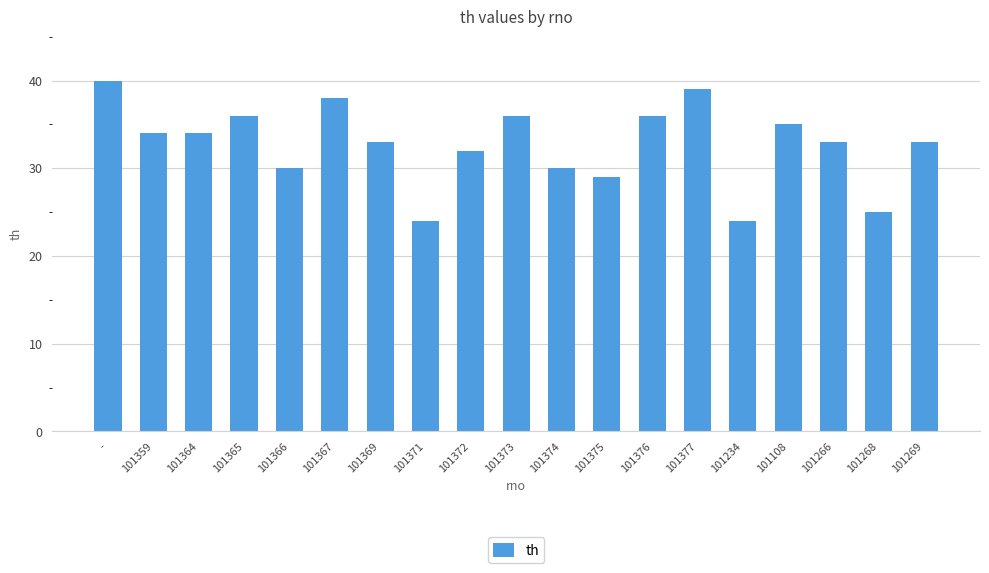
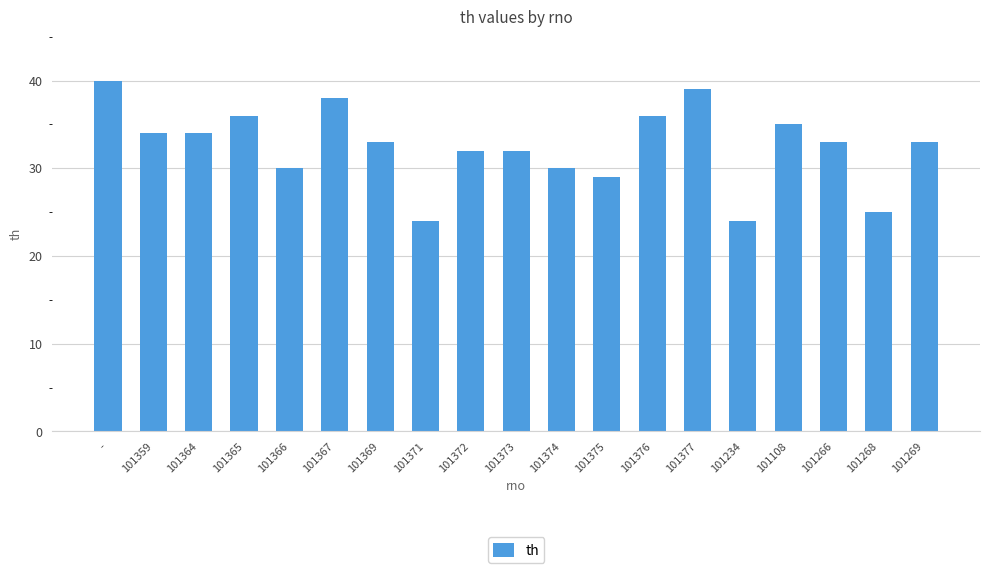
  {
    "-": 40,
    "101359": 34,
    "101364": 34,
    "101365": 36,
    "101366": 30,
    "101367": 38,
    "101369": 33,
    "101371": 24,
    "101372": 32,
-   "101373": 36,
+   "101373": 32,
    "101374": 30,
    "101375": 29,
    "101376": 36,
    "101377": 39,
    "101234": 24,
    "101108": 35,
    "101266": 33,
    "101268": 25,
    "101269": 33
  }
